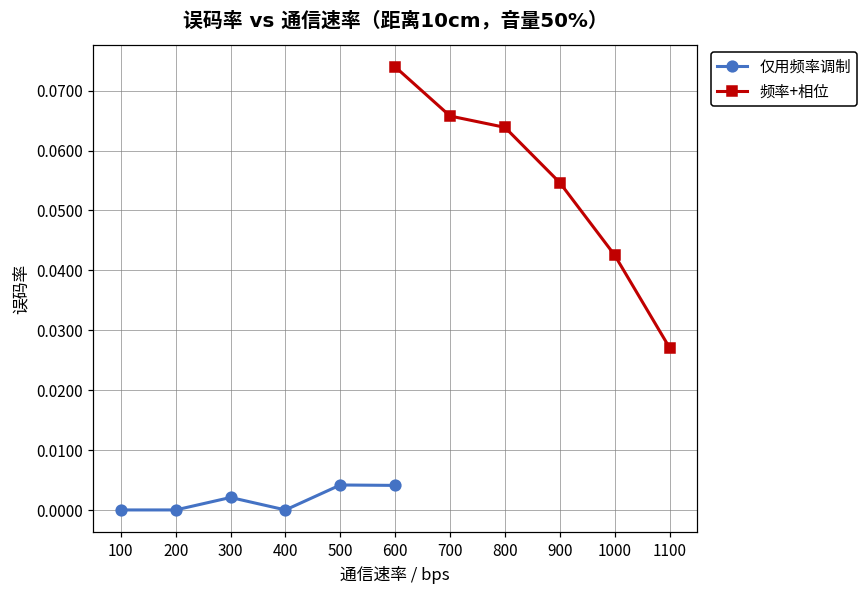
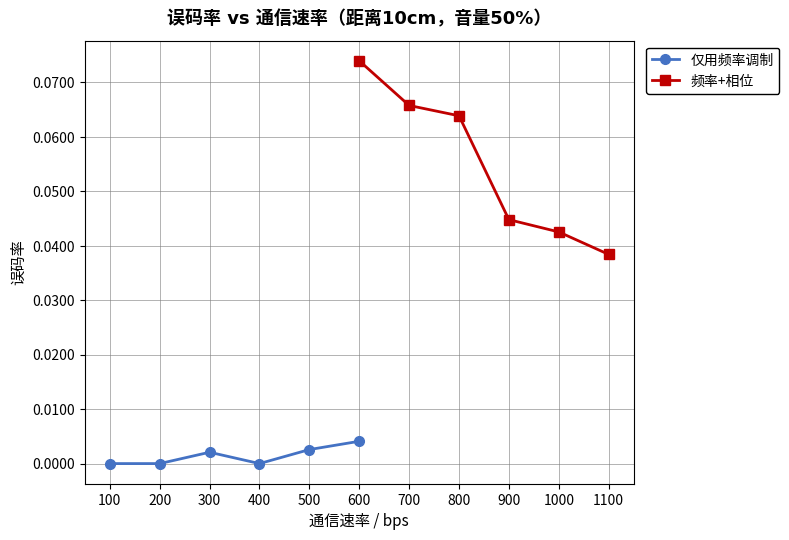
  {
    "仅用频率调制": {
      "100": 0.000,
      "200": 0.000,
      "300": 0.002,
      "400": 0.000,
-     "500": 0.004,
+     "500": 0.003,
      "600": 0.004
    },
    "频率+相位": {
      "600": 0.074,
      "700": 0.066,
      "800": 0.064,
-     "900": 0.055,
+     "900": 0.045,
      "1000": 0.043,
-     "1100": 0.027
+     "1100": 0.038
    }
  }
